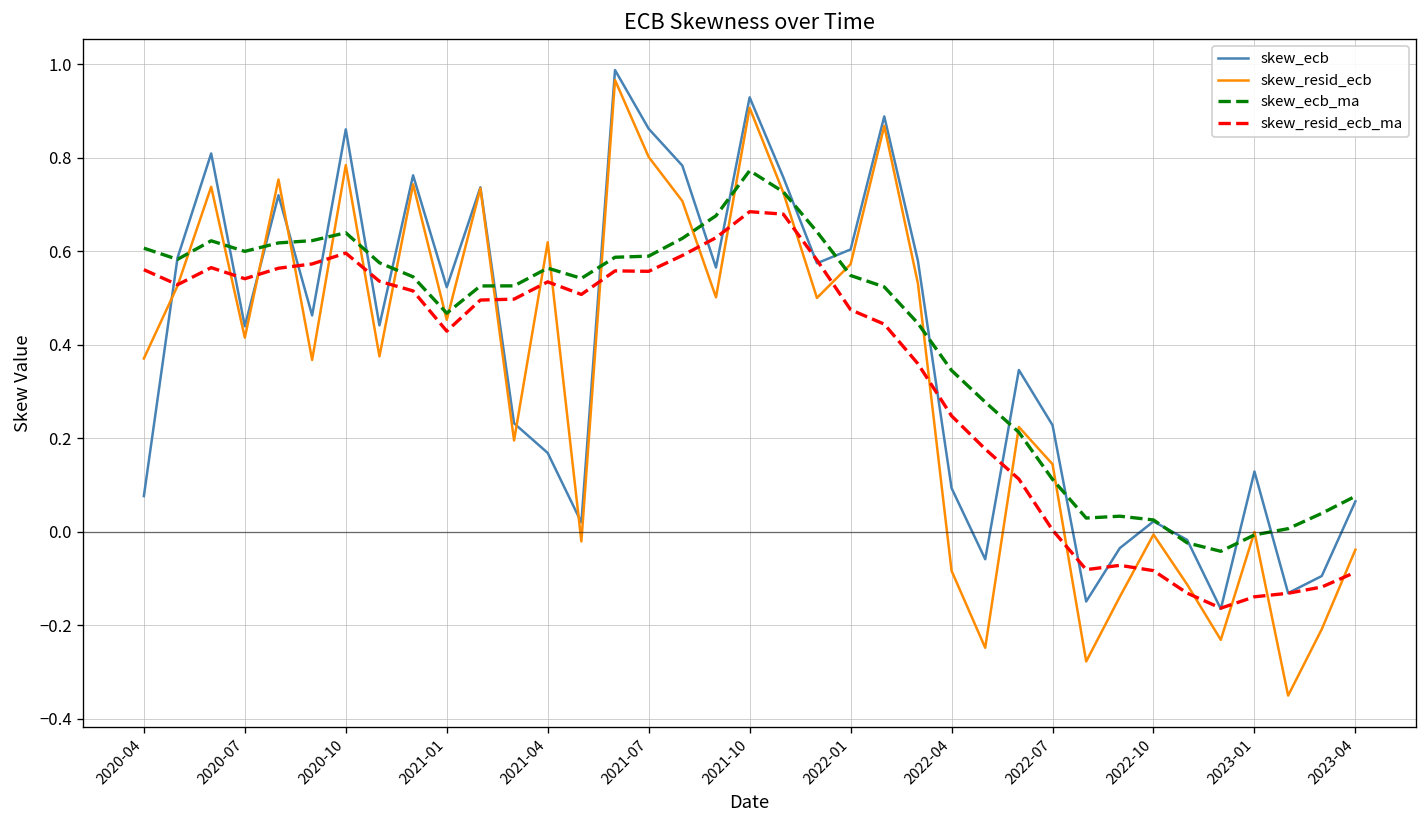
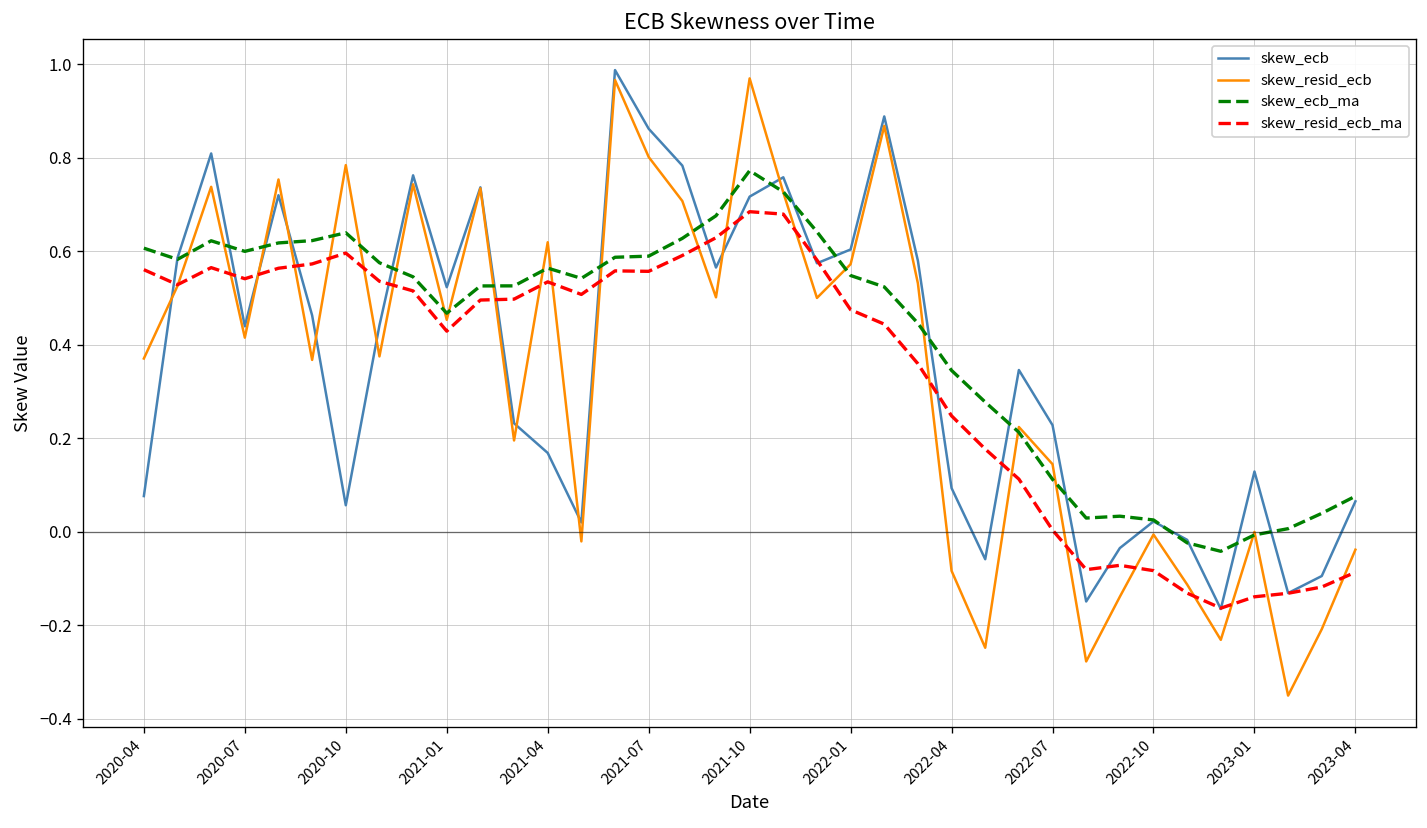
  {
    "skew_ecb": {
      "2020-04": 0.08,
      "2020-07": 0.44,
-     "2020-10": 0.86,
+     "2020-10": 0.06,
      "2021-01": 0.52,
      "2021-04": 0.17,
      "2021-07": 0.86,
-     "2021-10": 0.93,
+     "2021-10": 0.72,
      "2022-01": 0.60,
      "2022-04": 0.09,
      "2022-07": 0.23,
      "2023-01": 0.13,
      "2023-04": 0.07
    },
    "skew_resid_ecb": {
      "2020-04": 0.37,
      "2020-07": 0.42,
      "2020-10": 0.78,
      "2021-01": 0.45,
      "2021-04": 0.62,
      "2021-07": 0.80,
-     "2021-10": 0.91,
+     "2021-10": 0.97,
      "2022-01": 0.57,
      "2022-04": -0.08,
      "2022-07": 0.14,
      "2022-10": -0.01,
      "2023-04": -0.04
    },
    "skew_ecb_ma": {
      "2020-04": 0.61,
      "2020-07": 0.60,
      "2020-10": 0.64,
      "2021-01": 0.47,
      "2021-04": 0.56,
      "2021-07": 0.59,
      "2021-10": 0.77,
      "2022-01": 0.55,
      "2022-04": 0.35,
      "2022-07": 0.11,
      "2023-04": 0.08
    },
    "skew_resid_ecb_ma": {
      "2020-04": 0.56,
      "2020-07": 0.54,
      "2020-10": 0.60,
      "2021-01": 0.43,
      "2021-04": 0.53,
      "2021-07": 0.56,
      "2021-10": 0.68,
      "2022-01": 0.48,
      "2022-04": 0.25,
      "2022-07": 0.00,
      "2022-10": -0.08,
      "2023-01": -0.14,
      "2023-04": -0.09
    }
  }
